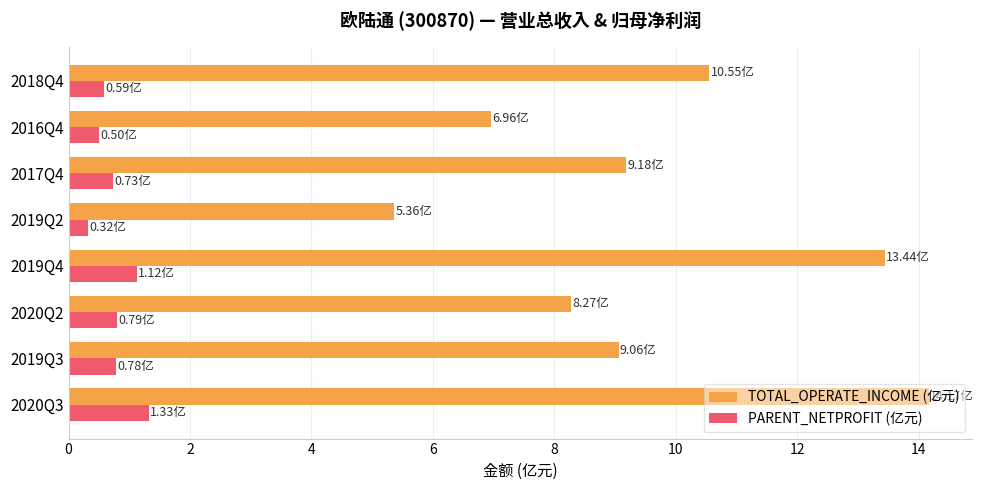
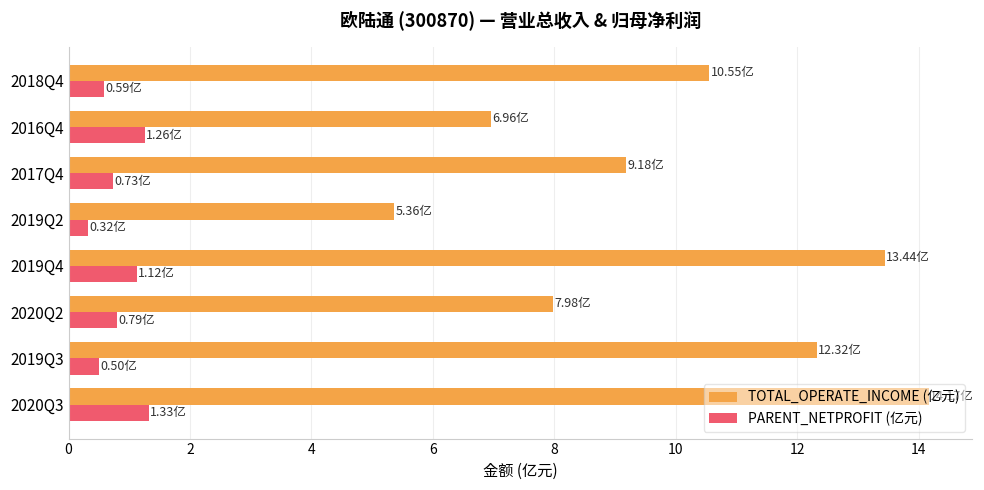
  {
    "TOTAL_OPERATE_INCOME (亿元)": {
      "2018Q4": "10.55亿",
      "2016Q4": "6.96亿",
      "2017Q4": "9.18亿",
      "2019Q2": "5.36亿",
      "2019Q4": "13.44亿",
-     "2020Q2": "8.27亿",
-     "2019Q3": "9.06亿"
+     "2020Q2": "7.98亿",
+     "2019Q3": "12.32亿"
    },
    "PARENT_NETPROFIT (亿元)": {
      "2018Q4": "0.59亿",
-     "2016Q4": "0.50亿",
+     "2016Q4": "1.26亿",
      "2017Q4": "0.73亿",
      "2019Q2": "0.32亿",
      "2019Q4": "1.12亿",
      "2020Q2": "0.79亿",
-     "2019Q3": "0.78亿",
+     "2019Q3": "0.50亿",
      "2020Q3": "1.33亿"
    }
  }
